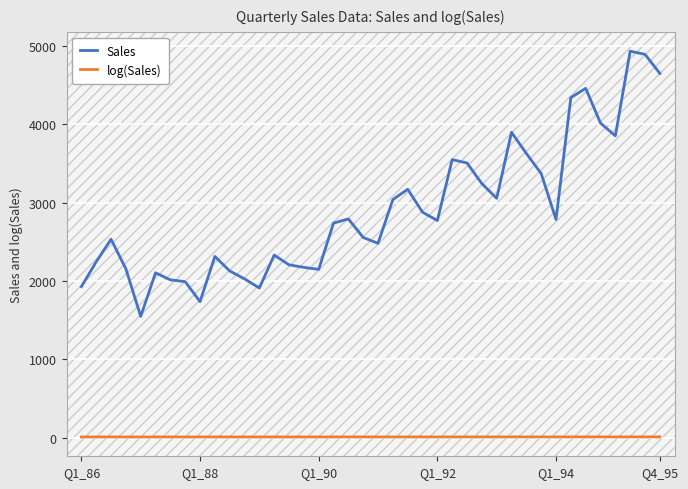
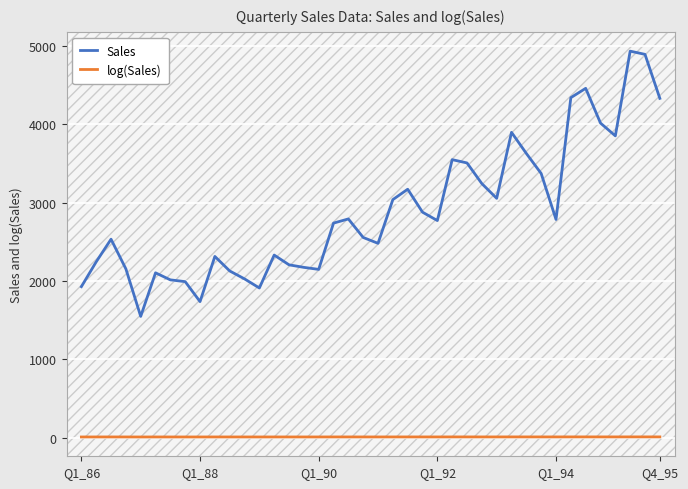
  {
    "Sales": {
      "Q1_86": 1900,
      "Q1_88": 1700,
      "Q1_90": 2100,
      "Q1_92": 2800,
      "Q1_94": 2800,
-     "Q4_95": 4700
+     "Q4_95": 4300
    },
    "log(Sales)": {
      "Q1_86": 0,
      "Q1_88": 0,
      "Q1_90": 0,
      "Q1_92": 0,
      "Q1_94": 0,
      "Q4_95": 0
    }
  }
